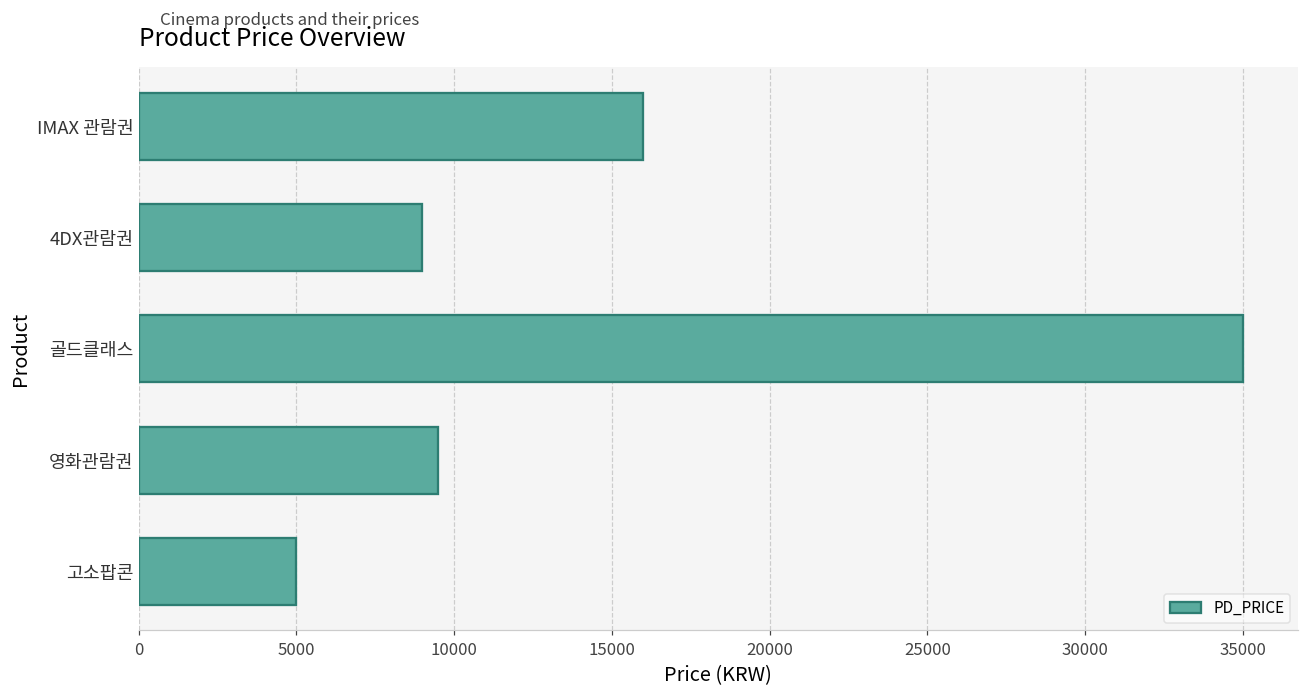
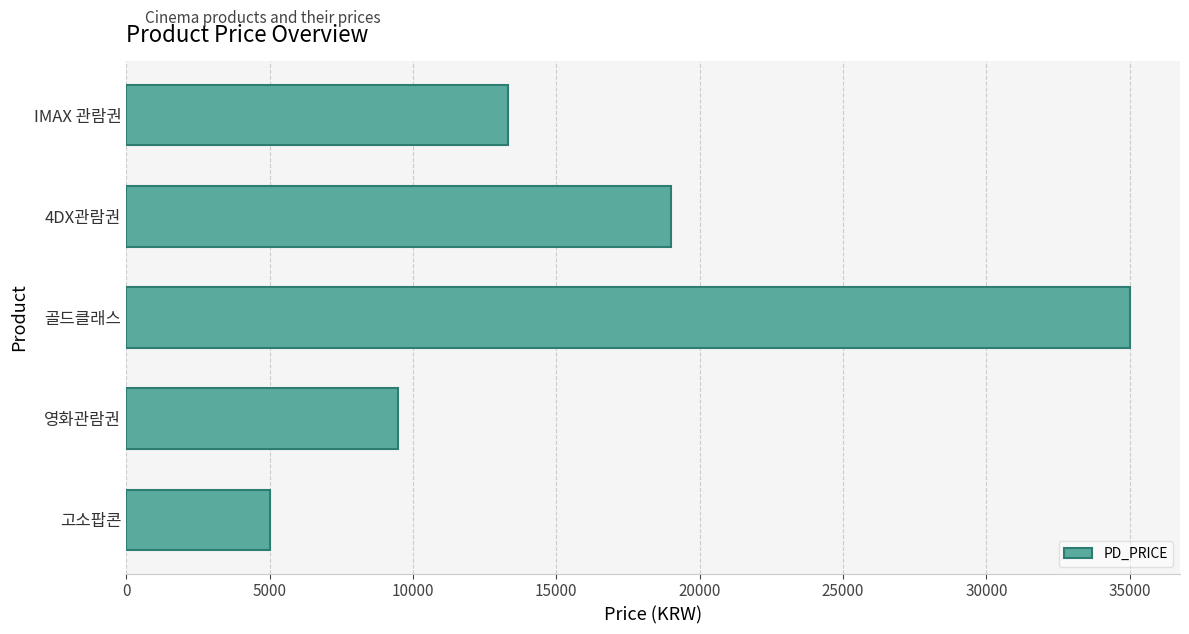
  {
-   "IMAX 관람권": 16000,
-   "4DX관람권": 9000,
+   "IMAX 관람권": 13300,
+   "4DX관람권": 19000,
    "골드클래스": 35000,
    "영화관람권": 9500,
    "고소팝콘": 5000
  }
